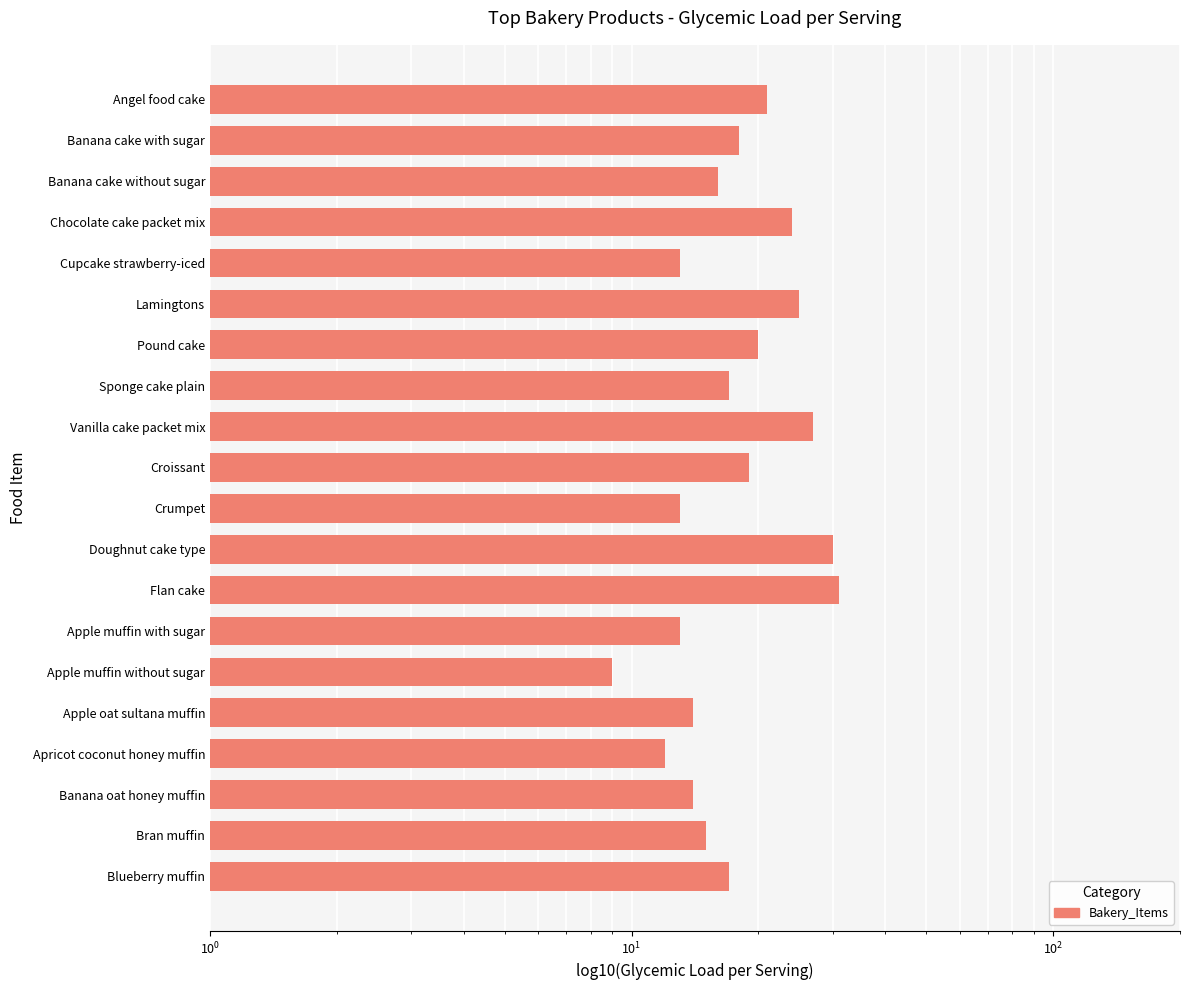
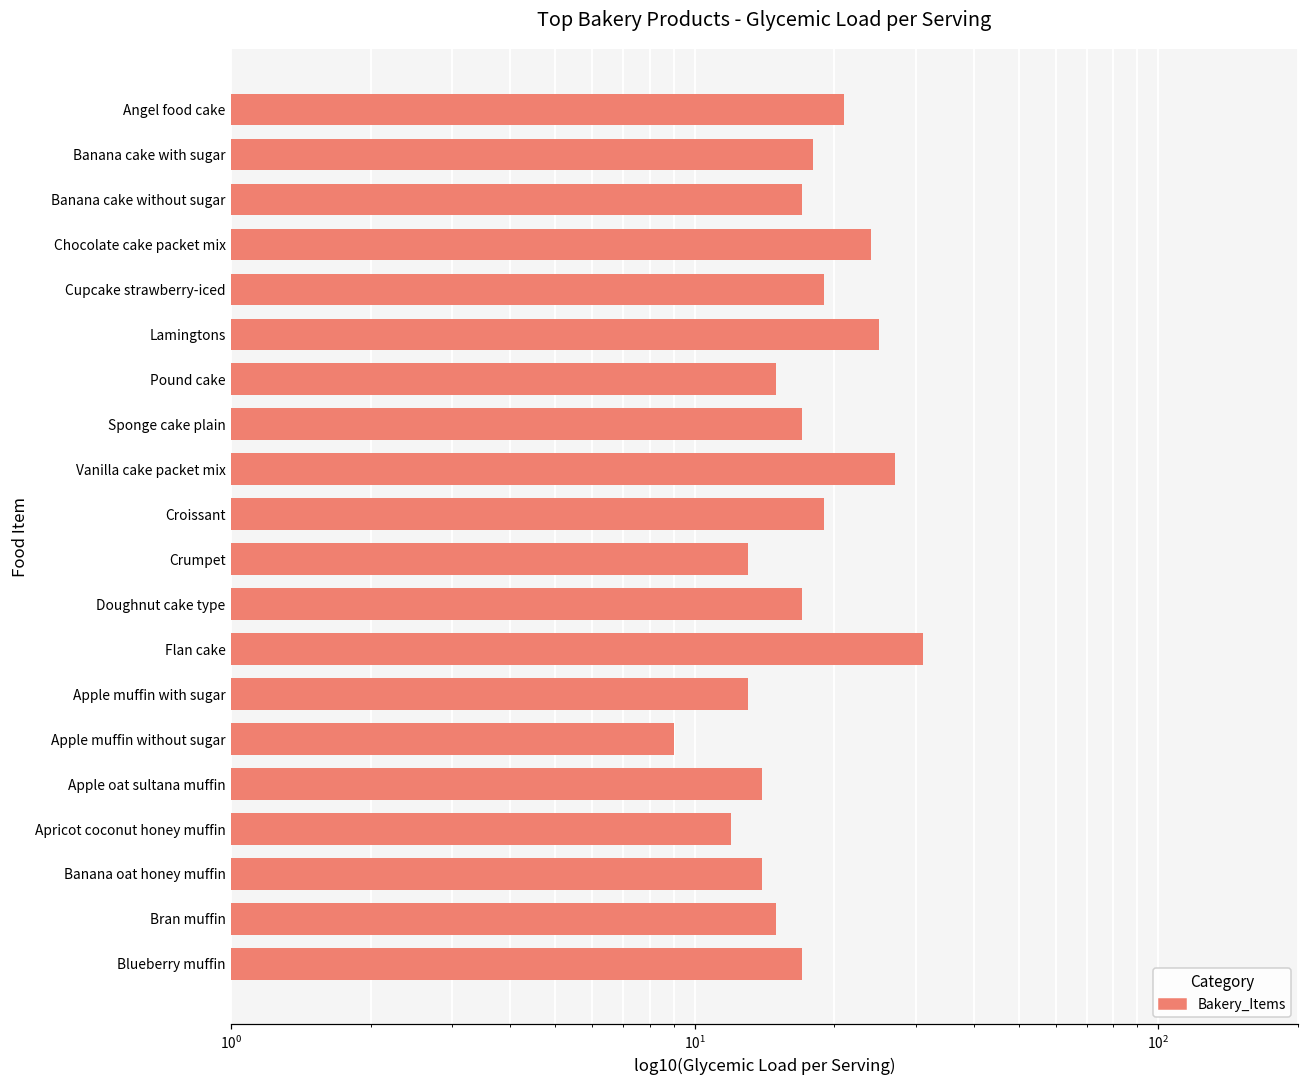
  {
    "Angel food cake": 21,
    "Banana cake with sugar": 18,
-   "Banana cake without sugar": 16,
+   "Banana cake without sugar": 17,
    "Chocolate cake packet mix": 24,
-   "Cupcake strawberry-iced": 13,
+   "Cupcake strawberry-iced": 19,
    "Lamingtons": 25,
-   "Pound cake": 20,
+   "Pound cake": 15,
    "Sponge cake plain": 17,
    "Vanilla cake packet mix": 27,
    "Croissant": 19,
    "Crumpet": 13,
-   "Doughnut cake type": 30,
+   "Doughnut cake type": 17,
    "Flan cake": 31,
    "Apple muffin with sugar": 13,
    "Apple muffin without sugar": 9,
    "Apple oat sultana muffin": 14,
    "Apricot coconut honey muffin": 12,
    "Banana oat honey muffin": 14,
    "Bran muffin": 15,
    "Blueberry muffin": 17
  }
